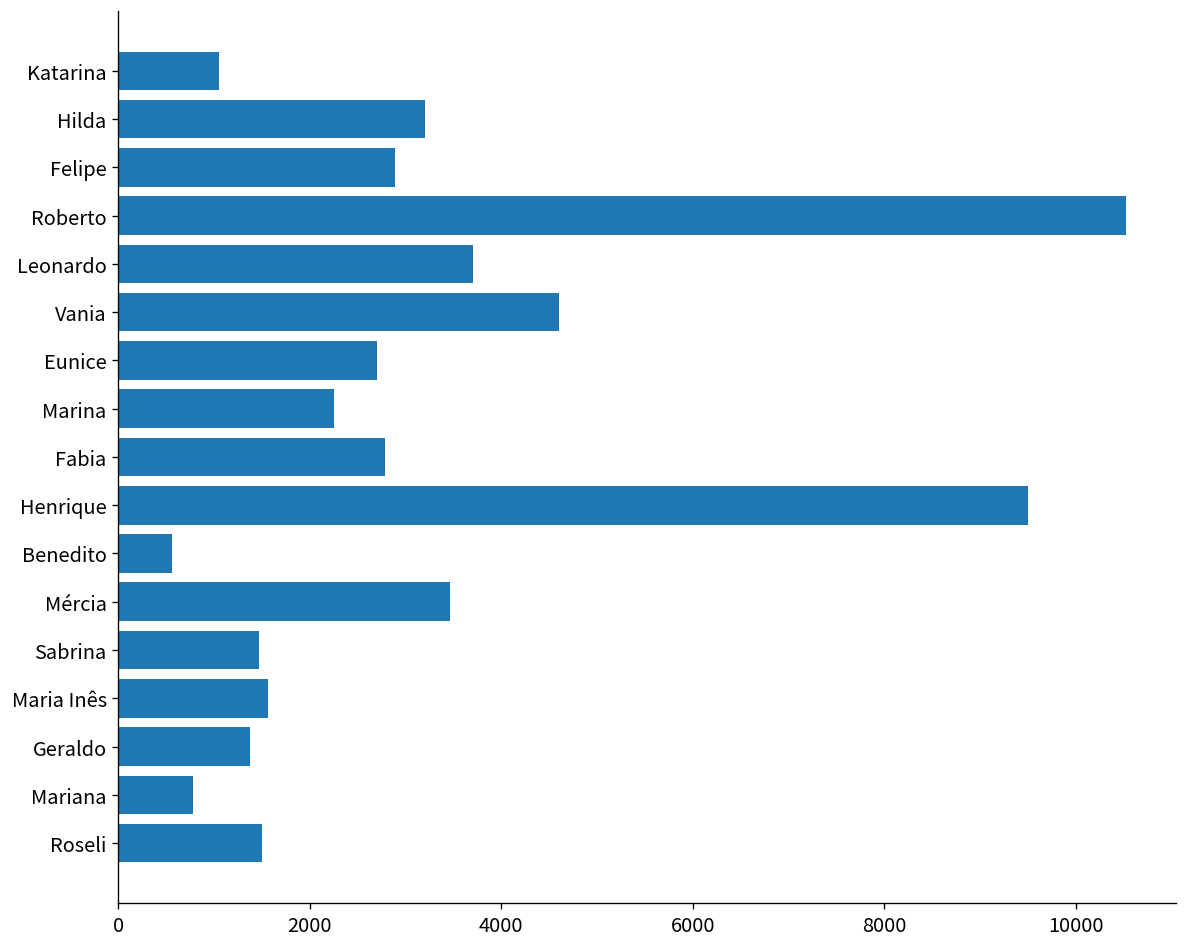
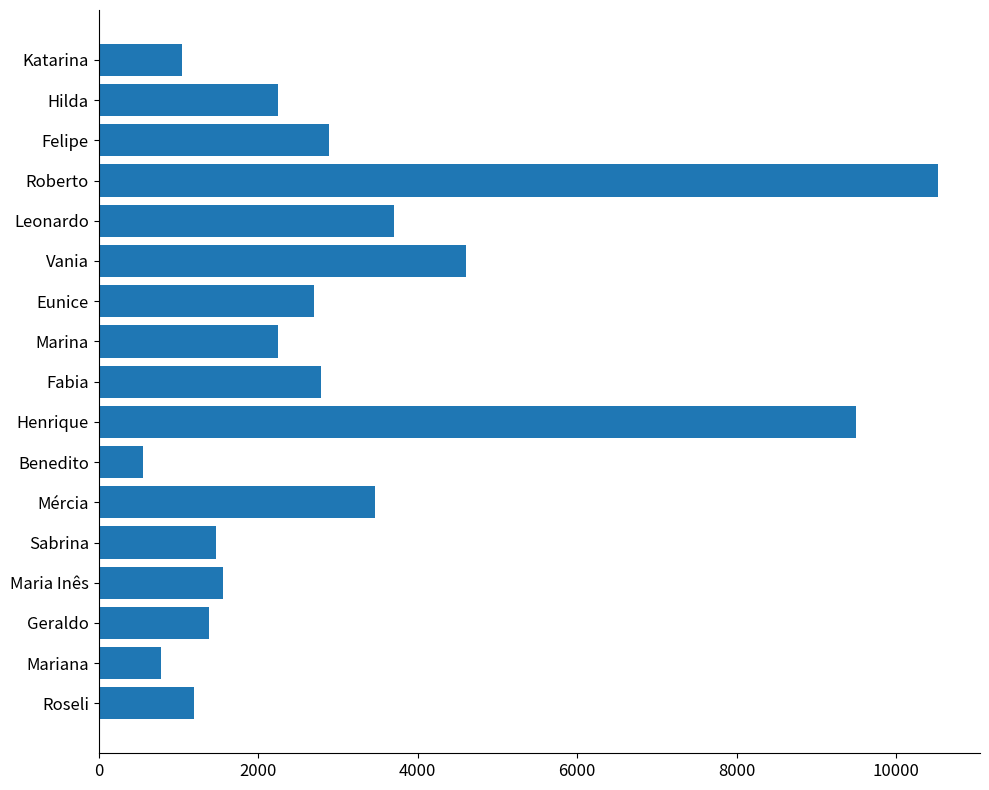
  {
    "Katarina": 1100,
-   "Hilda": 3200,
+   "Hilda": 2300,
    "Felipe": 2900,
    "Roberto": 10500,
    "Leonardo": 3700,
    "Vania": 4600,
    "Eunice": 2700,
    "Marina": 2300,
    "Fabia": 2800,
    "Henrique": 9500,
    "Benedito": 600,
    "Mércia": 3500,
    "Sabrina": 1500,
    "Maria Inês": 1600,
    "Geraldo": 1400,
    "Mariana": 800,
-   "Roseli": 1500
+   "Roseli": 1200
  }
